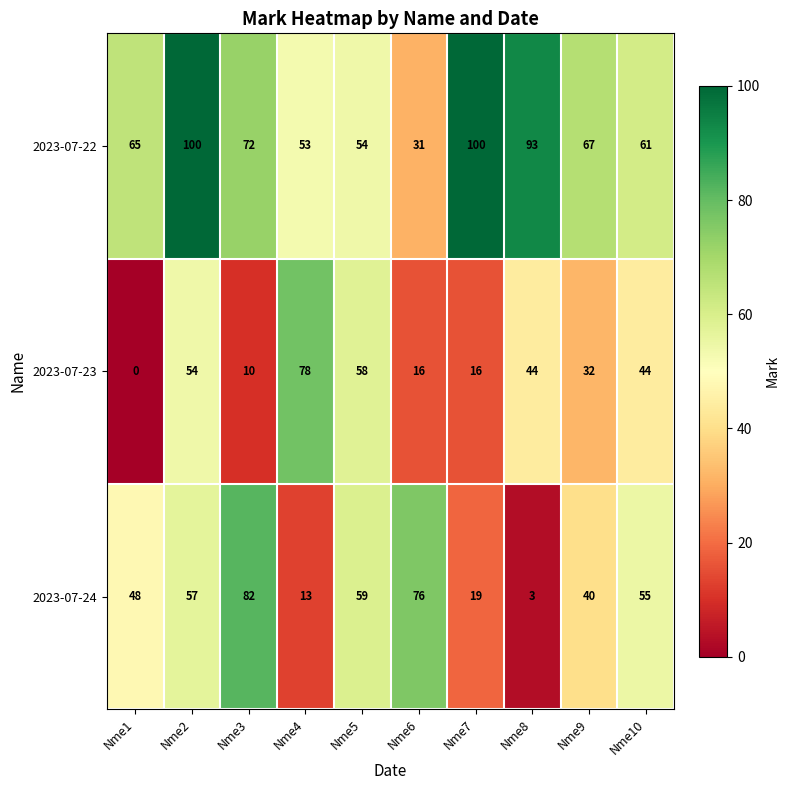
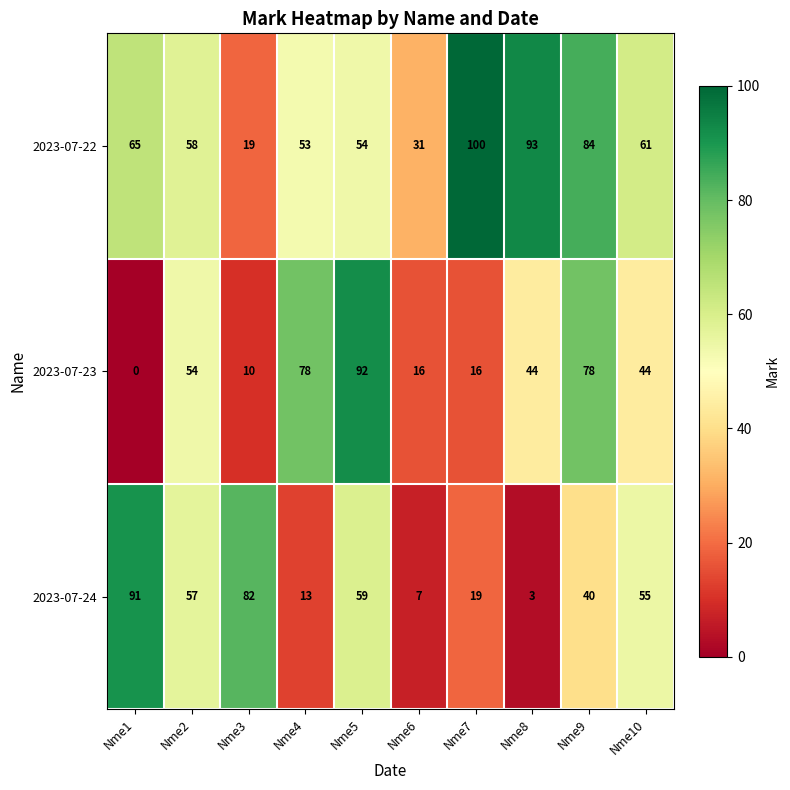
  {
    "2023-07-22": {
      "Nme1": 65,
-     "Nme2": 100,
-     "Nme3": 72,
+     "Nme2": 58,
+     "Nme3": 19,
      "Nme4": 53,
      "Nme5": 54,
      "Nme6": 31,
      "Nme7": 100,
      "Nme8": 93,
-     "Nme9": 67,
+     "Nme9": 84,
      "Nme10": 61
    },
    "2023-07-23": {
      "Nme1": 0,
      "Nme2": 54,
      "Nme3": 10,
      "Nme4": 78,
-     "Nme5": 58,
+     "Nme5": 92,
      "Nme6": 16,
      "Nme7": 16,
      "Nme8": 44,
-     "Nme9": 32,
+     "Nme9": 78,
      "Nme10": 44
    },
    "2023-07-24": {
-     "Nme1": 48,
+     "Nme1": 91,
      "Nme2": 57,
      "Nme3": 82,
      "Nme4": 13,
      "Nme5": 59,
-     "Nme6": 76,
+     "Nme6": 7,
      "Nme7": 19,
      "Nme8": 3,
      "Nme9": 40,
      "Nme10": 55
    }
  }
